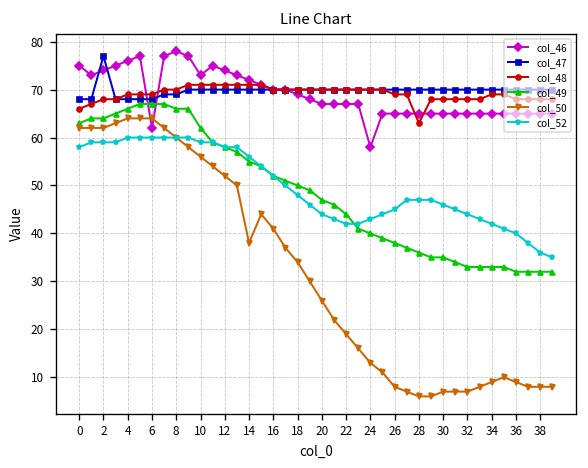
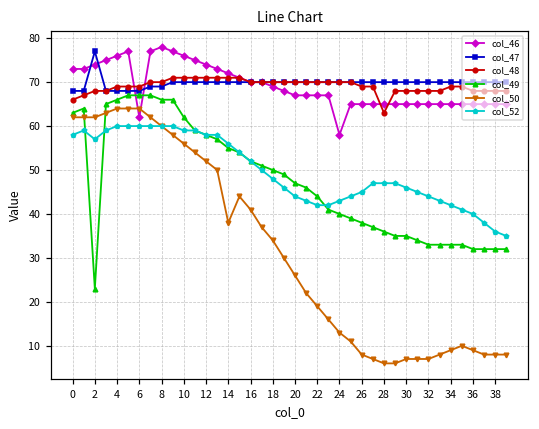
  {
    "col_46": {
-     "0": 75,
+     "0": 73,
      "2": 74,
      "4": 76,
      "6": 62,
      "8": 78,
-     "10": 73,
+     "10": 76,
      "12": 74,
      "14": 72,
      "18": 69,
      "20": 67,
      "22": 67,
      "24": 58,
      "26": 65,
      "28": 65,
      "30": 65,
      "32": 65,
      "34": 65
    },
    "col_47": {
      "0": 68,
      "2": 77,
      "4": 68,
      "6": 68,
      "8": 69,
      "10": 70,
      "12": 70,
      "14": 70,
      "26": 70,
      "28": 70,
      "30": 70,
      "32": 70,
      "34": 70
    },
    "col_48": {
      "0": 66,
      "2": 68,
      "4": 69,
      "6": 69,
      "8": 70,
      "10": 71,
      "12": 71,
      "14": 71,
      "26": 69,
      "28": 63,
      "30": 68,
      "32": 68,
      "34": 69
    },
    "col_49": {
      "0": 63,
-     "2": 64,
+     "2": 23,
      "4": 66,
      "6": 67,
      "8": 66,
      "10": 62,
      "14": 55,
      "18": 50,
      "20": 47,
      "22": 44,
      "24": 40,
      "26": 38,
      "28": 36,
      "30": 35,
      "32": 33,
      "34": 33,
      "36": 32,
      "38": 32
    },
    "col_50": {
      "0": 62,
      "2": 62,
      "4": 64,
      "6": 64,
      "10": 56,
      "12": 52,
      "14": 38,
      "16": 41,
      "18": 34,
      "20": 26,
      "22": 19,
      "24": 13,
      "26": 8,
      "28": 6,
      "30": 7,
      "32": 7,
      "34": 9,
      "36": 9,
      "38": 8
    },
    "col_52": {
      "0": 58,
-     "2": 59,
+     "2": 57,
      "4": 60,
      "6": 60,
      "10": 59,
      "14": 56,
      "18": 48,
      "20": 44,
      "22": 42,
      "24": 43,
      "26": 45,
      "28": 47,
      "30": 46,
      "32": 44,
      "34": 42,
      "36": 40,
      "38": 36
    }
  }
